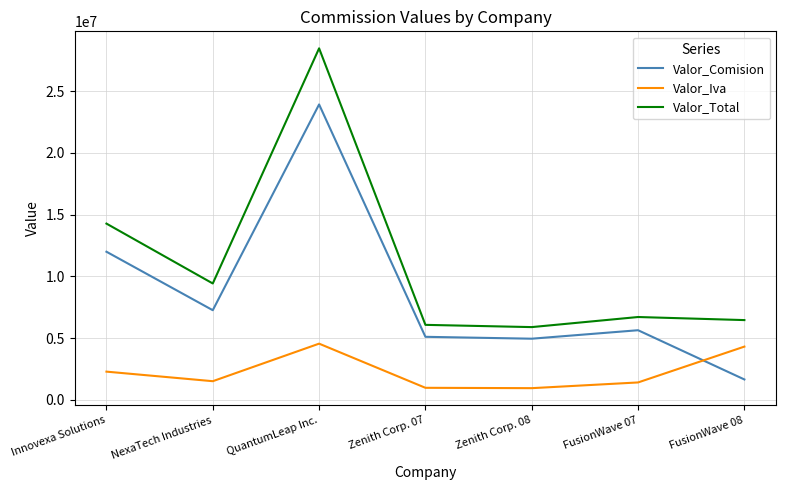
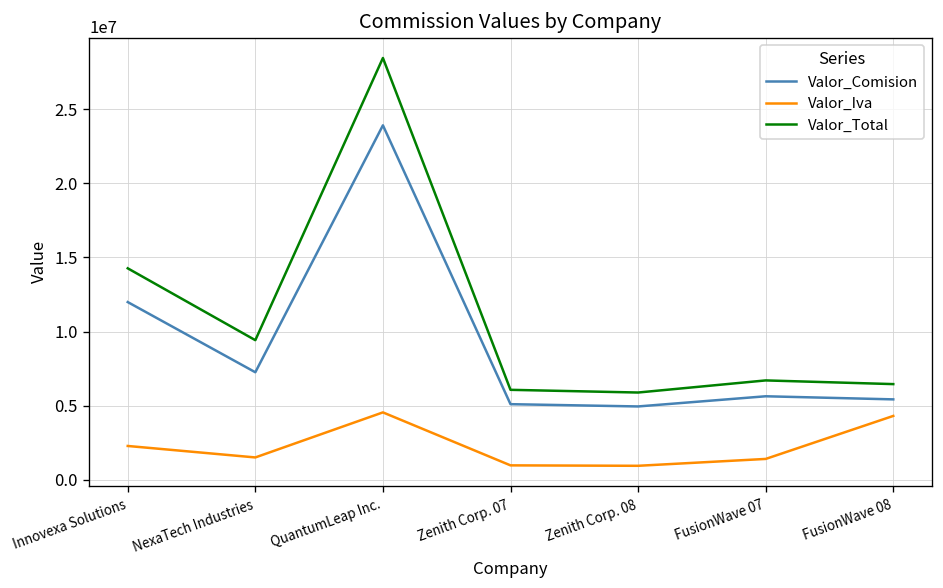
  {
    "Valor_Comision": {
      "Innovexa Solutions": 12000000,
      "NexaTech Industries": 7300000,
      "QuantumLeap Inc.": 23900000,
      "Zenith Corp. 07": 5100000,
      "Zenith Corp. 08": 4900000,
      "FusionWave 07": 5600000,
-     "FusionWave 08": 1600000
+     "FusionWave 08": 5400000
    },
    "Valor_Iva": {
      "Innovexa Solutions": 2300000,
      "NexaTech Industries": 1500000,
      "QuantumLeap Inc.": 4500000,
      "Zenith Corp. 07": 1000000,
      "Zenith Corp. 08": 900000,
      "FusionWave 07": 1400000,
      "FusionWave 08": 4300000
    },
    "Valor_Total": {
      "Innovexa Solutions": 14300000,
      "NexaTech Industries": 9400000,
      "QuantumLeap Inc.": 28500000,
      "Zenith Corp. 07": 6100000,
      "Zenith Corp. 08": 5900000,
      "FusionWave 07": 6700000,
      "FusionWave 08": 6500000
    }
  }
